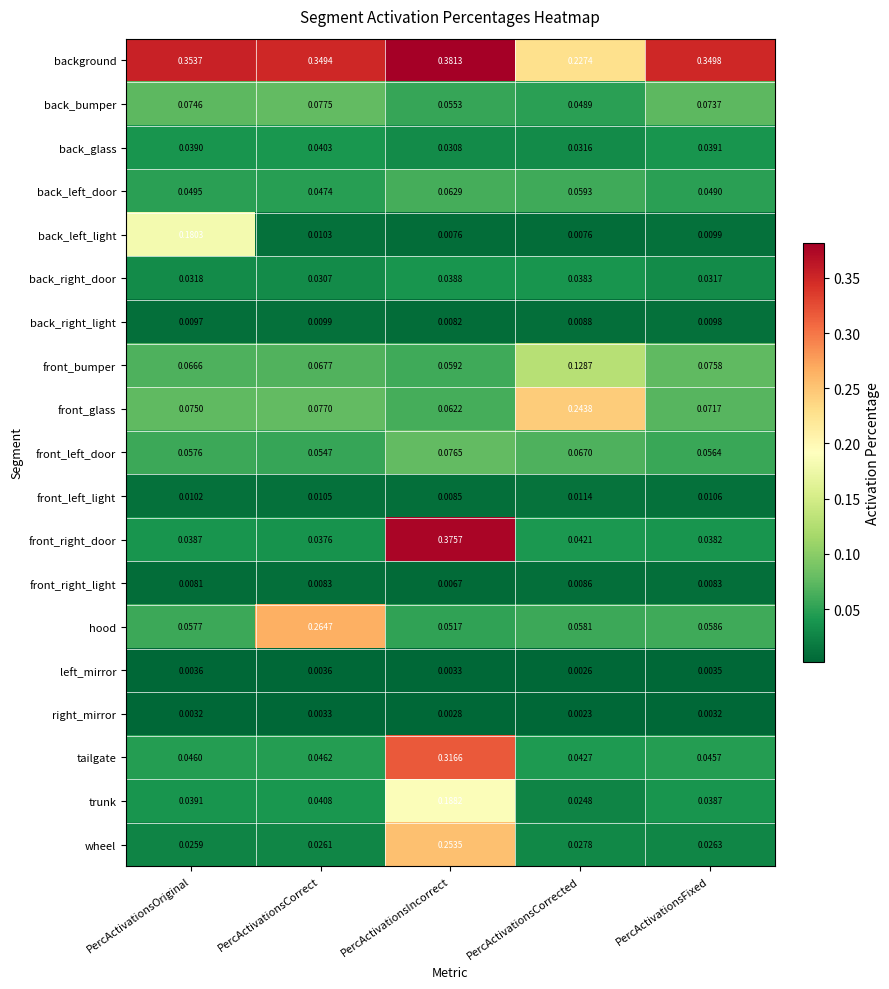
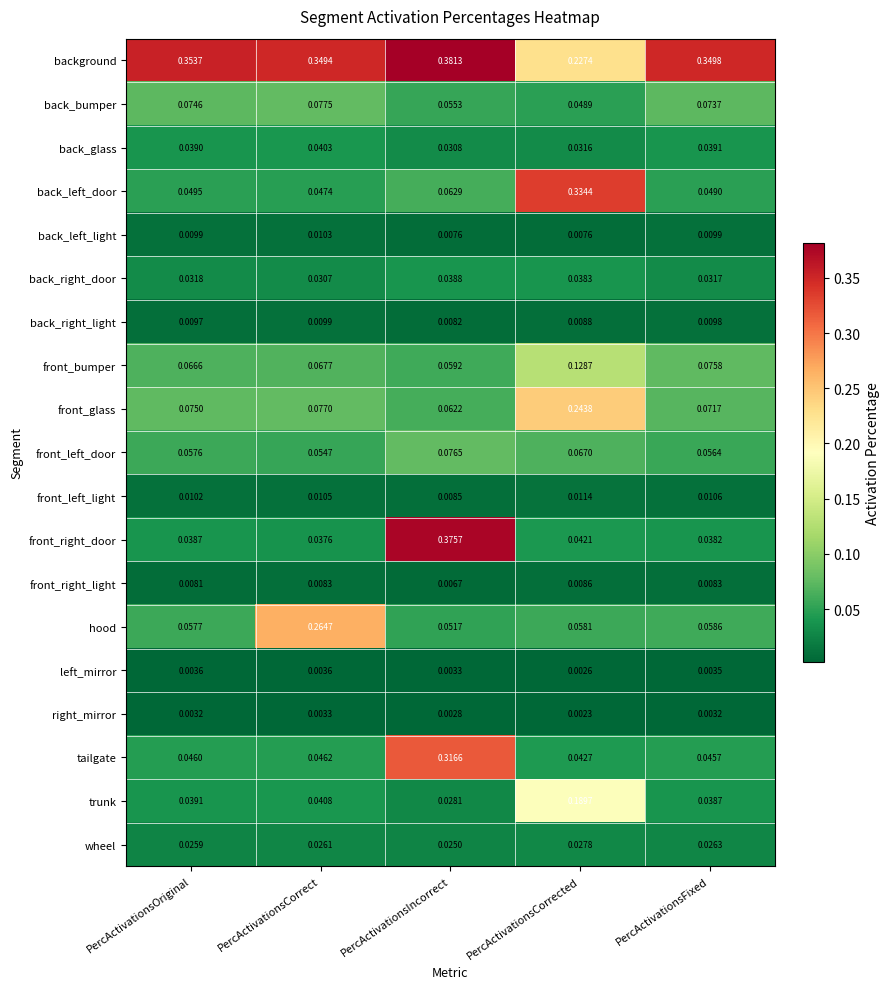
  {
    "background": {
      "PercActivationsOriginal": 0.3537,
      "PercActivationsCorrect": 0.3494,
      "PercActivationsIncorrect": 0.3813,
      "PercActivationsCorrected": 0.2274,
      "PercActivationsFixed": 0.3498
    },
    "back_bumper": {
      "PercActivationsOriginal": 0.0746,
      "PercActivationsCorrect": 0.0775,
      "PercActivationsIncorrect": 0.0553,
      "PercActivationsCorrected": 0.0489,
      "PercActivationsFixed": 0.0737
    },
    "back_glass": {
      "PercActivationsOriginal": 0.0390,
      "PercActivationsCorrect": 0.0403,
      "PercActivationsIncorrect": 0.0308,
      "PercActivationsCorrected": 0.0316,
      "PercActivationsFixed": 0.0391
    },
    "back_left_door": {
      "PercActivationsOriginal": 0.0495,
      "PercActivationsCorrect": 0.0474,
      "PercActivationsIncorrect": 0.0629,
-     "PercActivationsCorrected": 0.0593,
+     "PercActivationsCorrected": 0.3344,
      "PercActivationsFixed": 0.0490
    },
    "back_left_light": {
-     "PercActivationsOriginal": 0.1803,
+     "PercActivationsOriginal": 0.0099,
      "PercActivationsCorrect": 0.0103,
      "PercActivationsIncorrect": 0.0076,
      "PercActivationsCorrected": 0.0076,
      "PercActivationsFixed": 0.0099
    },
    "back_right_door": {
      "PercActivationsOriginal": 0.0318,
      "PercActivationsCorrect": 0.0307,
      "PercActivationsIncorrect": 0.0388,
      "PercActivationsCorrected": 0.0383,
      "PercActivationsFixed": 0.0317
    },
    "back_right_light": {
      "PercActivationsOriginal": 0.0097,
      "PercActivationsCorrect": 0.0099,
      "PercActivationsIncorrect": 0.0082,
      "PercActivationsCorrected": 0.0088,
      "PercActivationsFixed": 0.0098
    },
    "front_bumper": {
      "PercActivationsOriginal": 0.0666,
      "PercActivationsCorrect": 0.0677,
      "PercActivationsIncorrect": 0.0592,
      "PercActivationsCorrected": 0.1287,
      "PercActivationsFixed": 0.0758
    },
    "front_glass": {
      "PercActivationsOriginal": 0.0750,
      "PercActivationsCorrect": 0.0770,
      "PercActivationsIncorrect": 0.0622,
      "PercActivationsCorrected": 0.2438,
      "PercActivationsFixed": 0.0717
    },
    "front_left_door": {
      "PercActivationsOriginal": 0.0576,
      "PercActivationsCorrect": 0.0547,
      "PercActivationsIncorrect": 0.0765,
      "PercActivationsCorrected": 0.0670,
      "PercActivationsFixed": 0.0564
    },
    "front_left_light": {
      "PercActivationsOriginal": 0.0102,
      "PercActivationsCorrect": 0.0105,
      "PercActivationsIncorrect": 0.0085,
      "PercActivationsCorrected": 0.0114,
      "PercActivationsFixed": 0.0106
    },
    "front_right_door": {
      "PercActivationsOriginal": 0.0387,
      "PercActivationsCorrect": 0.0376,
      "PercActivationsIncorrect": 0.3757,
      "PercActivationsCorrected": 0.0421,
      "PercActivationsFixed": 0.0382
    },
    "front_right_light": {
      "PercActivationsOriginal": 0.0081,
      "PercActivationsCorrect": 0.0083,
      "PercActivationsIncorrect": 0.0067,
      "PercActivationsCorrected": 0.0086,
      "PercActivationsFixed": 0.0083
    },
    "hood": {
      "PercActivationsOriginal": 0.0577,
      "PercActivationsCorrect": 0.2647,
      "PercActivationsIncorrect": 0.0517,
      "PercActivationsCorrected": 0.0581,
      "PercActivationsFixed": 0.0586
    },
    "left_mirror": {
      "PercActivationsOriginal": 0.0036,
      "PercActivationsCorrect": 0.0036,
      "PercActivationsIncorrect": 0.0033,
      "PercActivationsCorrected": 0.0026,
      "PercActivationsFixed": 0.0035
    },
    "right_mirror": {
      "PercActivationsOriginal": 0.0032,
      "PercActivationsCorrect": 0.0033,
      "PercActivationsIncorrect": 0.0028,
      "PercActivationsCorrected": 0.0023,
      "PercActivationsFixed": 0.0032
    },
    "tailgate": {
      "PercActivationsOriginal": 0.0460,
      "PercActivationsCorrect": 0.0462,
      "PercActivationsIncorrect": 0.3166,
      "PercActivationsCorrected": 0.0427,
      "PercActivationsFixed": 0.0457
    },
    "trunk": {
      "PercActivationsOriginal": 0.0391,
      "PercActivationsCorrect": 0.0408,
-     "PercActivationsIncorrect": 0.1882,
-     "PercActivationsCorrected": 0.0248,
+     "PercActivationsIncorrect": 0.0281,
+     "PercActivationsCorrected": 0.1897,
      "PercActivationsFixed": 0.0387
    },
    "wheel": {
      "PercActivationsOriginal": 0.0259,
      "PercActivationsCorrect": 0.0261,
-     "PercActivationsIncorrect": 0.2535,
+     "PercActivationsIncorrect": 0.0250,
      "PercActivationsCorrected": 0.0278,
      "PercActivationsFixed": 0.0263
    }
  }
